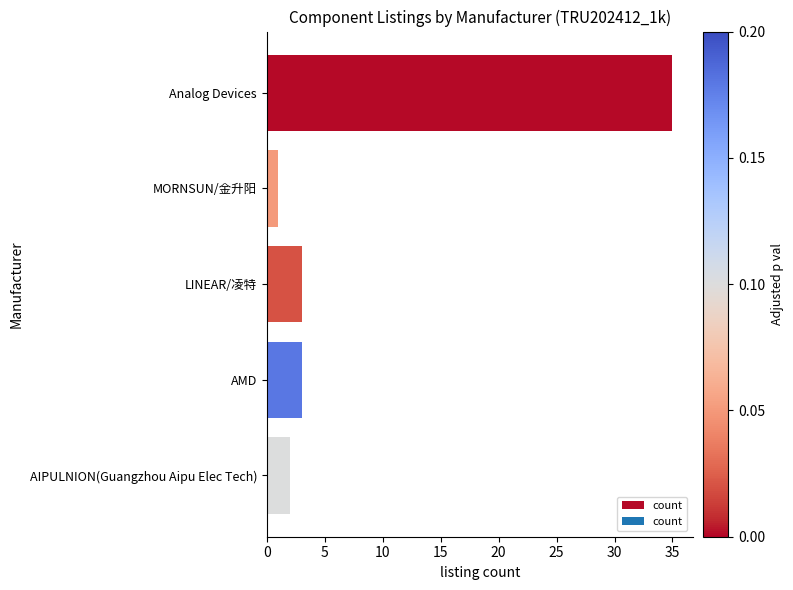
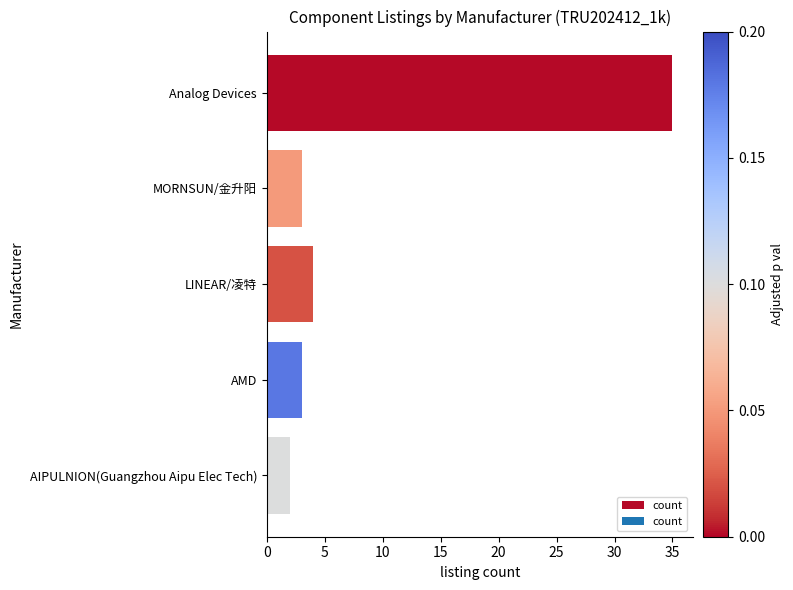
  {
    "Analog Devices": 35,
-   "MORNSUN/金升阳": 1,
-   "LINEAR/凌特": 3,
+   "MORNSUN/金升阳": 3,
+   "LINEAR/凌特": 4,
    "AMD": 3,
    "AIPULNION(Guangzhou Aipu Elec Tech)": 2
  }
